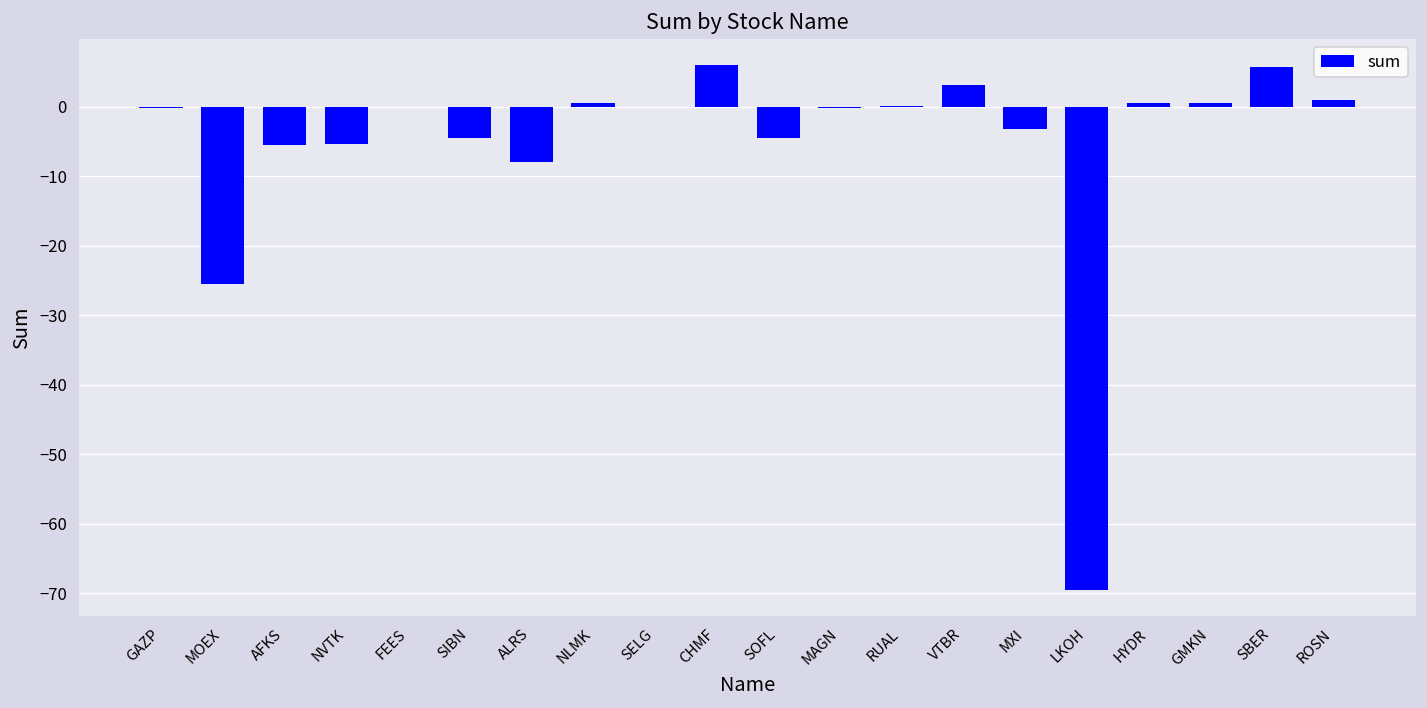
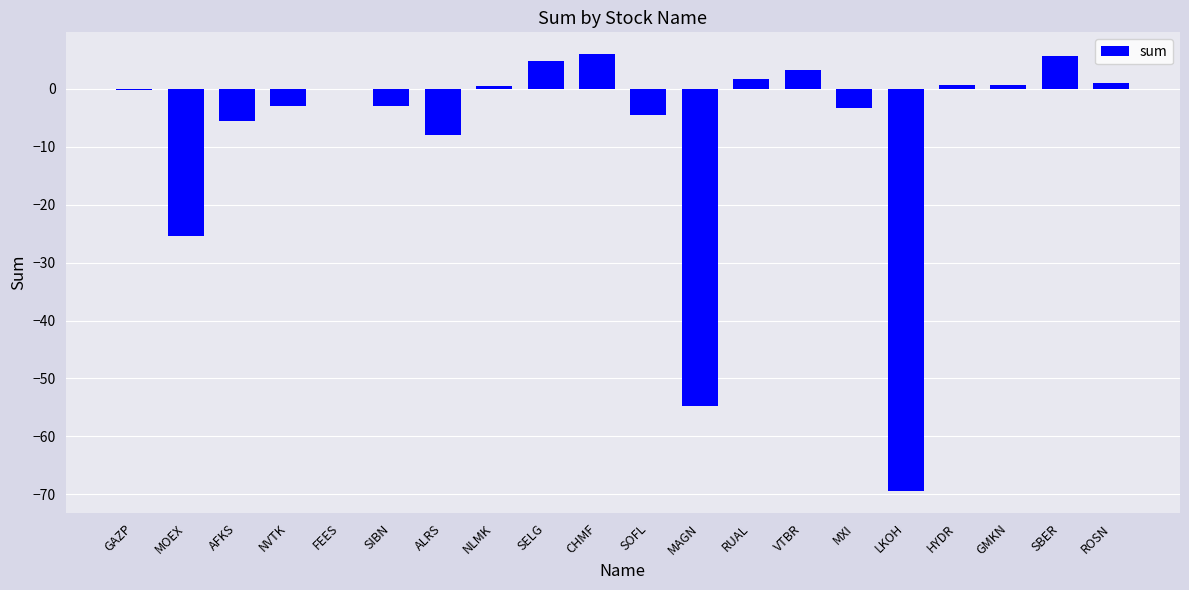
  {
    "MOEX": -25,
    "AFKS": -5,
-   "NVTK": -5,
-   "SIBN": -5,
+   "NVTK": -3,
+   "SIBN": -3,
    "ALRS": -8,
    "NLMK": 1,
-   "SELG": 0,
+   "SELG": 5,
    "CHMF": 6,
    "SOFL": -4,
-   "MAGN": 0,
-   "RUAL": 0,
+   "MAGN": -55,
+   "RUAL": 2,
    "VTBR": 3,
    "MXI": -3,
    "LKOH": -70,
    "HYDR": 1,
    "GMKN": 1,
    "SBER": 6,
    "ROSN": 1
  }
